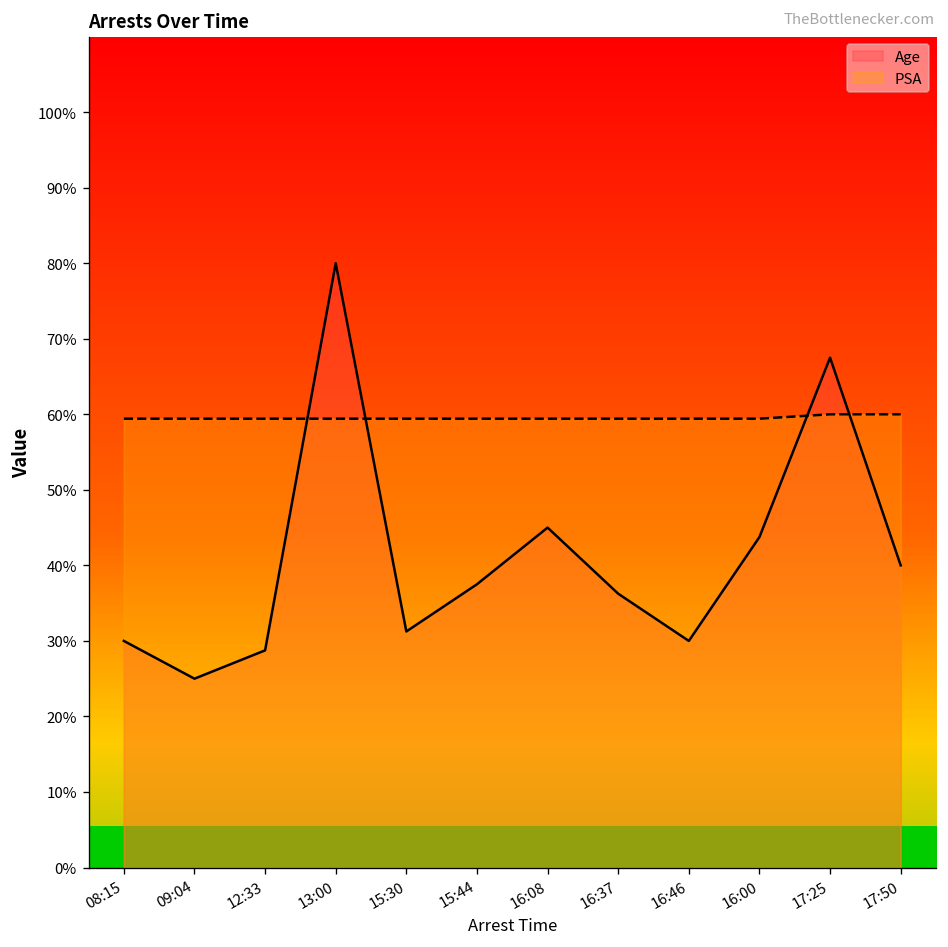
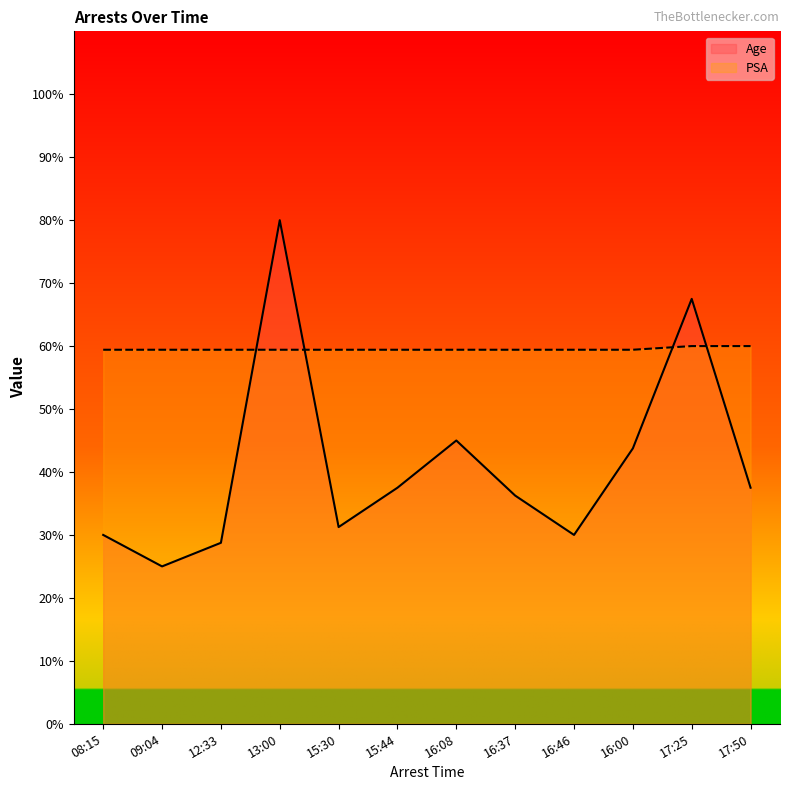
  {
    "Age": {
      "08:15": "30%",
      "09:04": "25%",
      "12:33": "29%",
      "13:00": "80%",
      "15:30": "31%",
      "15:44": "38%",
      "16:08": "45%",
      "16:37": "36%",
      "16:46": "30%",
      "16:00": "44%",
      "17:25": "68%",
-     "17:50": "40%"
+     "17:50": "38%"
    },
    "PSA": {
      "08:15": "59%",
      "09:04": "59%",
      "12:33": "59%",
      "13:00": "59%",
      "15:30": "59%",
      "15:44": "59%",
      "16:08": "59%",
      "16:37": "59%",
      "16:46": "59%",
      "16:00": "59%",
      "17:25": "60%",
      "17:50": "60%"
    }
  }
